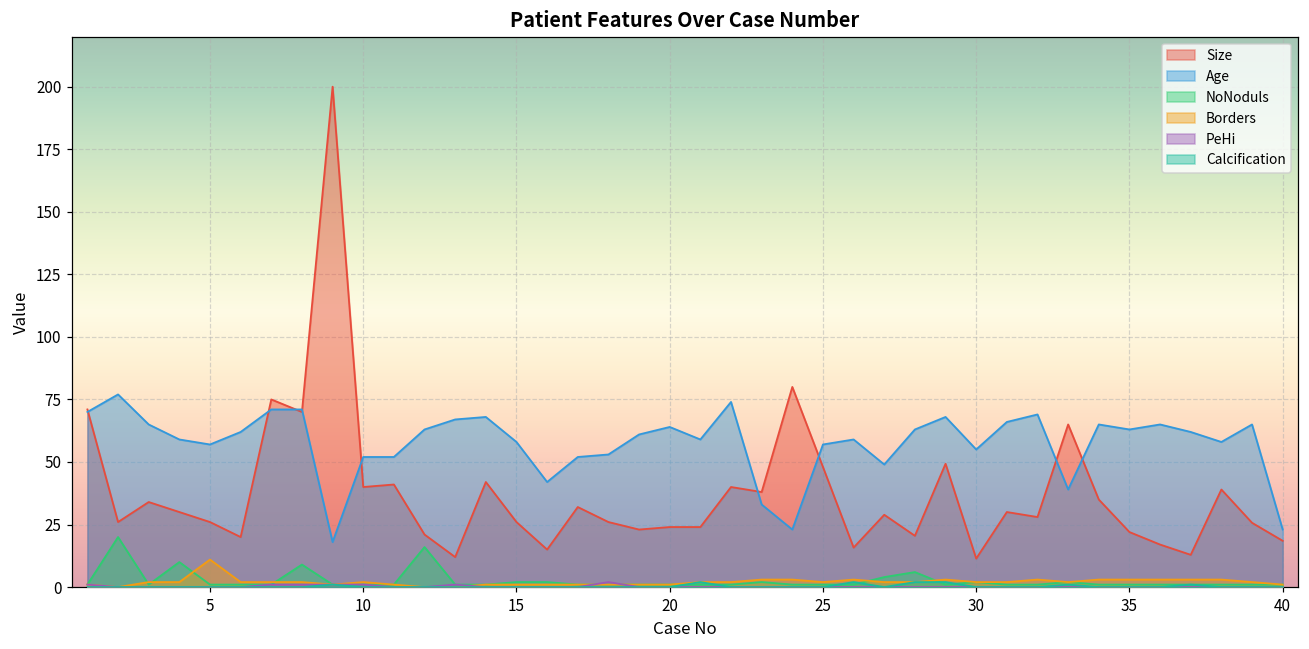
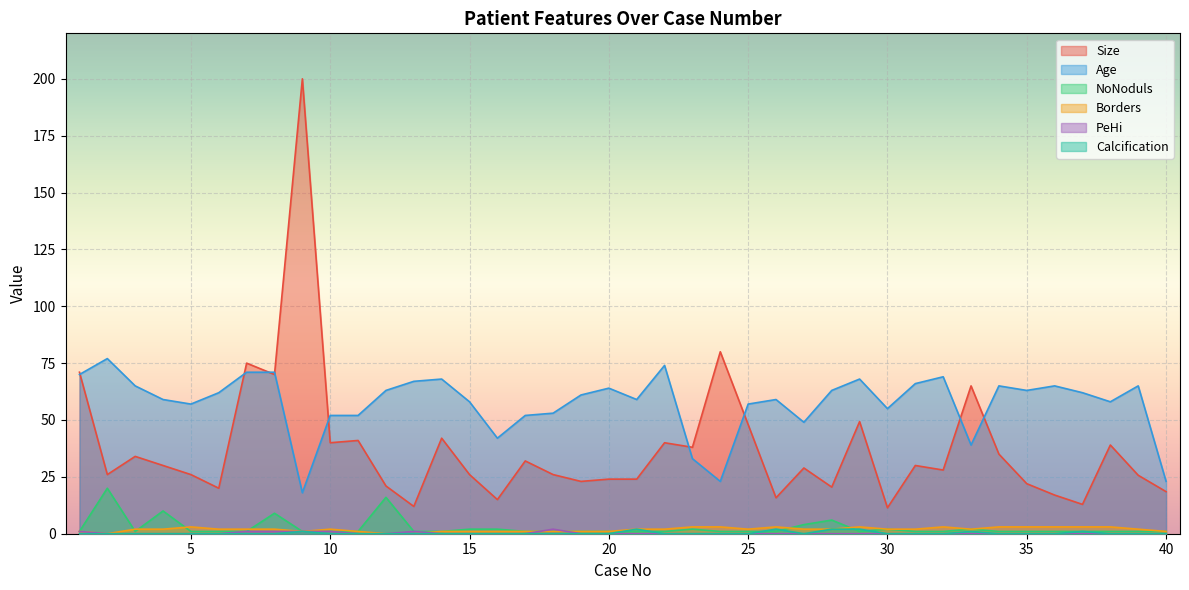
  {
    "Size": {
      "5": 26,
      "10": 40,
      "15": 26,
      "20": 24,
      "25": 48,
      "30": 11,
      "35": 22,
      "40": 19
    },
    "Borders": {
-     "5": 11,
+     "5": 3,
      "35": 3
    }
  }
